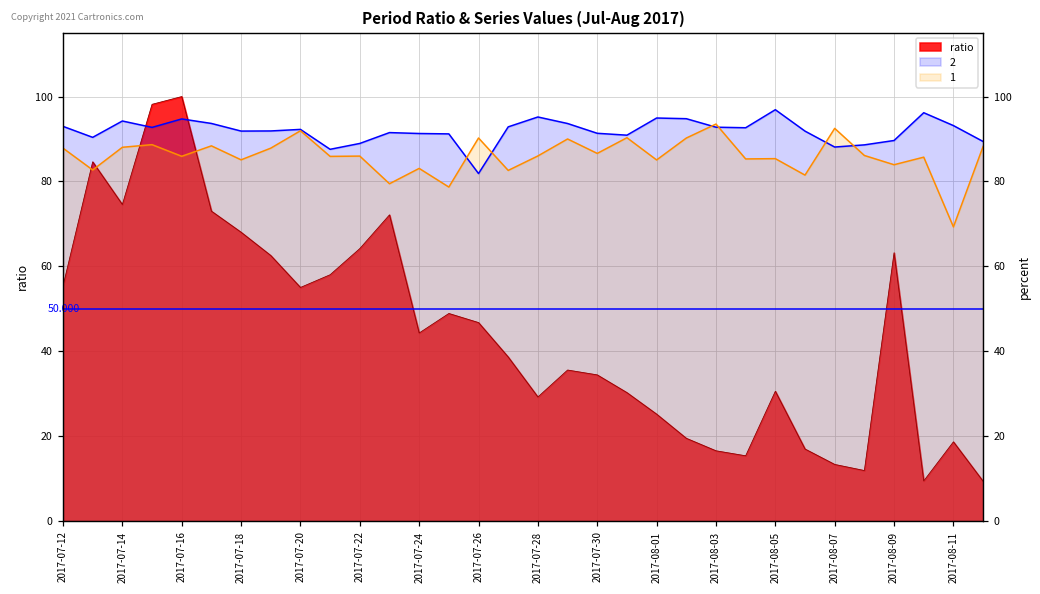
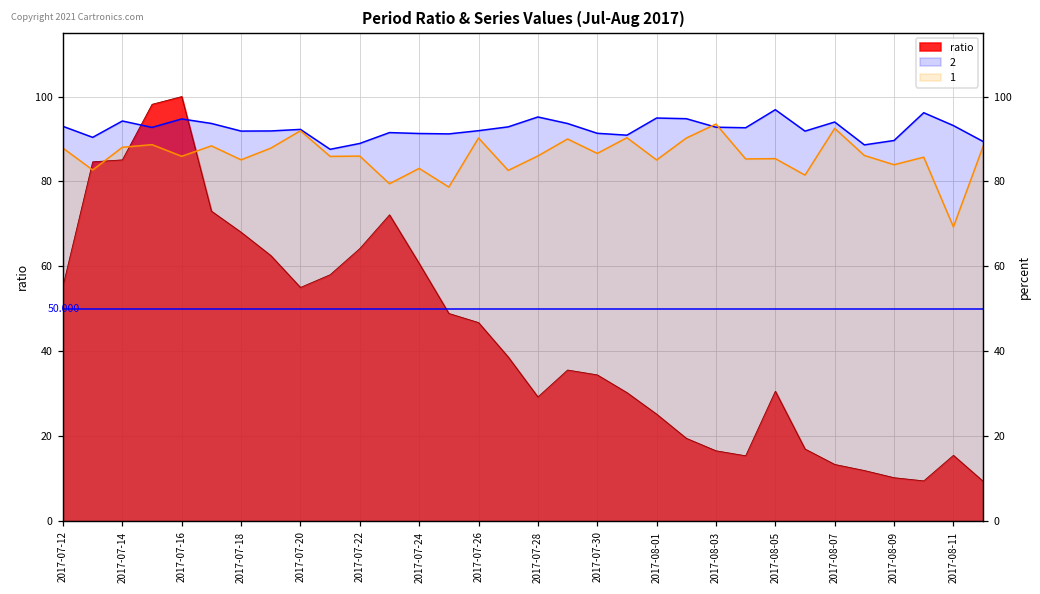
  {
    "ratio": {
-     "2017-07-14": 75,
+     "2017-07-14": 85,
      "2017-07-16": 100,
      "2017-07-18": 68,
      "2017-07-20": 55,
      "2017-07-22": 64,
-     "2017-07-24": 44,
+     "2017-07-24": 61,
      "2017-07-26": 47,
      "2017-07-28": 29,
      "2017-07-30": 34,
      "2017-08-01": 25,
      "2017-08-03": 16,
      "2017-08-05": 31,
      "2017-08-07": 13,
-     "2017-08-09": 63,
-     "2017-08-11": 19
+     "2017-08-09": 10,
+     "2017-08-11": 15
    },
    "2": {
      "2017-07-12": 93,
      "2017-07-14": 94,
      "2017-07-16": 95,
      "2017-07-18": 92,
      "2017-07-22": 89,
      "2017-07-24": 91,
-     "2017-07-26": 82,
+     "2017-07-26": 92,
      "2017-07-28": 95,
      "2017-07-30": 91,
      "2017-08-01": 95,
      "2017-08-03": 93,
      "2017-08-05": 97,
-     "2017-08-07": 88,
+     "2017-08-07": 94,
      "2017-08-09": 90,
      "2017-08-11": 93
    },
    "1": {
      "2017-07-12": 88,
      "2017-07-14": 88,
      "2017-07-16": 86,
      "2017-07-18": 85,
      "2017-07-22": 86,
      "2017-07-24": 83,
      "2017-07-26": 90,
      "2017-07-28": 86,
      "2017-07-30": 87,
      "2017-08-01": 85,
      "2017-08-03": 94,
      "2017-08-05": 85,
      "2017-08-07": 93,
      "2017-08-09": 84,
      "2017-08-11": 69
    }
  }
